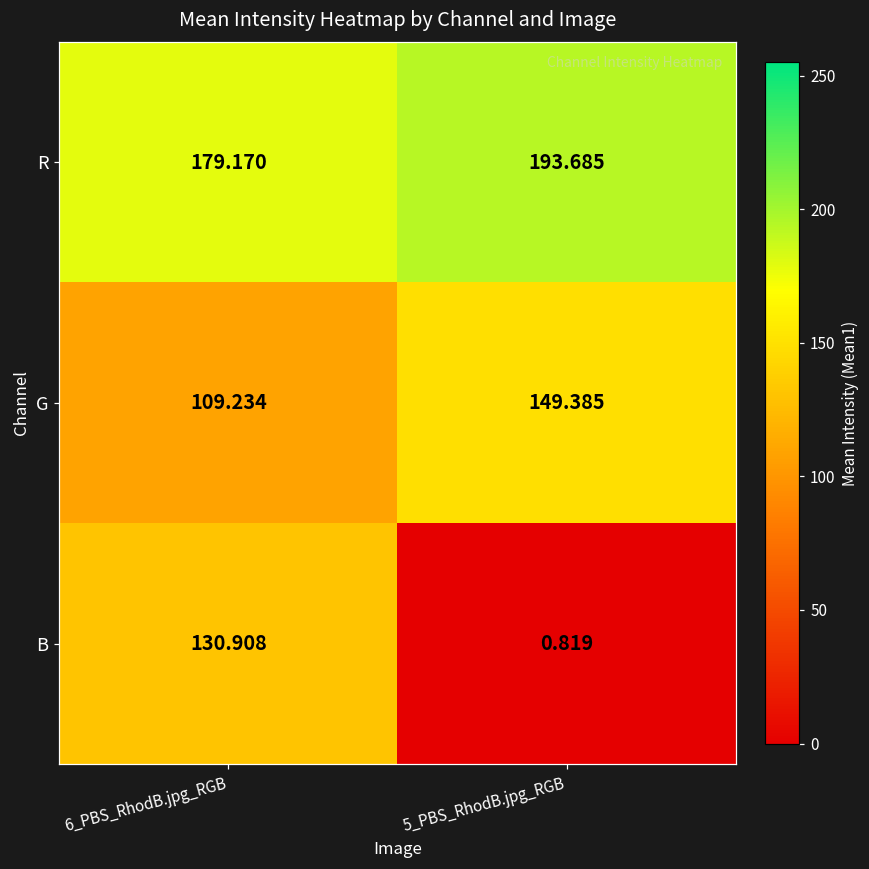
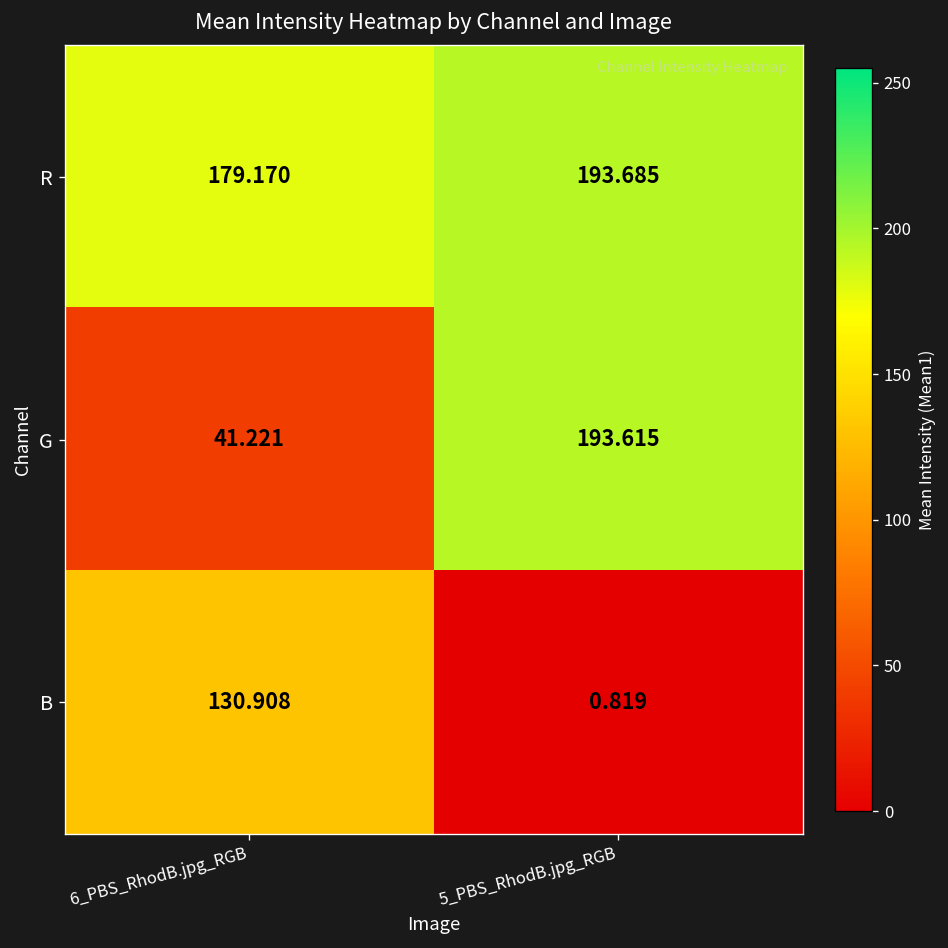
  {
    "R": {
      "6_PBS_RhodB.jpg_RGB": 179.170
    },
    "G": {
-     "6_PBS_RhodB.jpg_RGB": 109.234,
-     "5_PBS_RhodB.jpg_RGB": 149.385
+     "6_PBS_RhodB.jpg_RGB": 41.221,
+     "5_PBS_RhodB.jpg_RGB": 193.615
    },
    "B": {
      "6_PBS_RhodB.jpg_RGB": 130.908,
      "5_PBS_RhodB.jpg_RGB": 0.819
    }
  }
